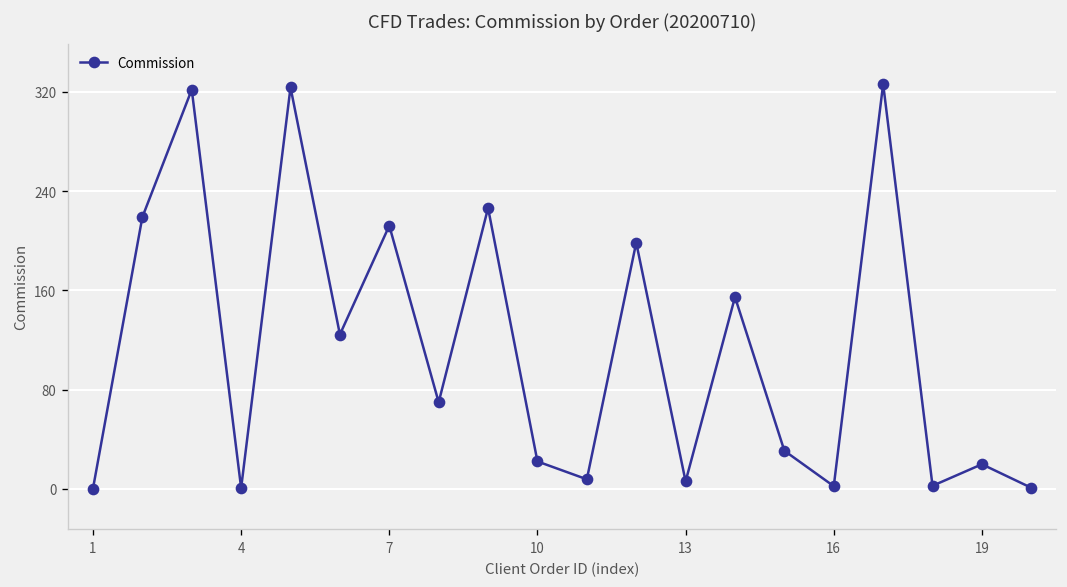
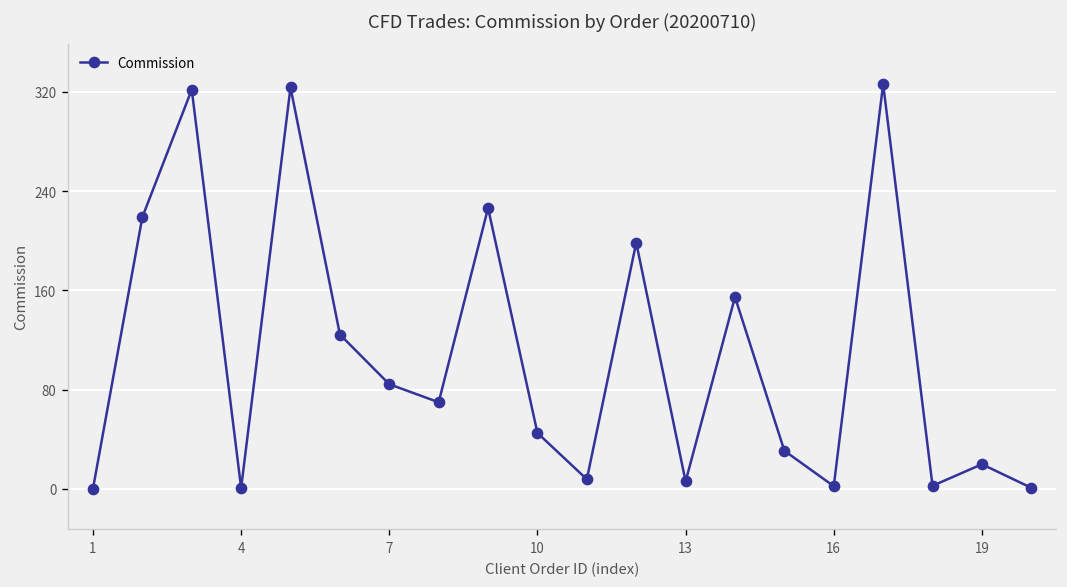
  {
    "1": 0,
    "4": 1,
-   "7": 212,
-   "10": 22,
+   "7": 84,
+   "10": 45,
    "13": 6,
    "16": 2,
    "19": 20
  }
